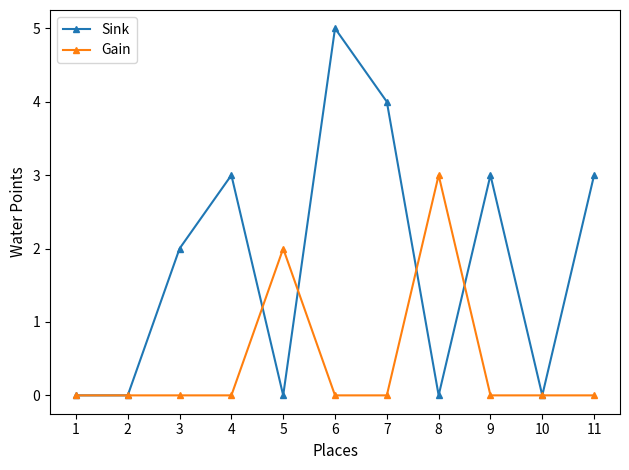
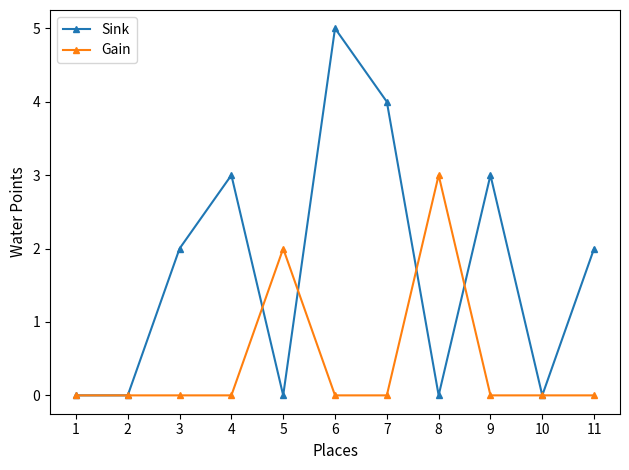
  {
    "Sink": {
      "3": 2,
      "4": 3,
      "5": 0,
      "6": 5,
      "7": 4,
      "8": 0,
      "9": 3,
-     "11": 3
+     "11": 2
    },
    "Gain": {
      "3": 0,
      "4": 0,
      "5": 2,
      "6": 0,
      "7": 0,
      "8": 3,
      "9": 0,
      "11": 0
    }
  }
